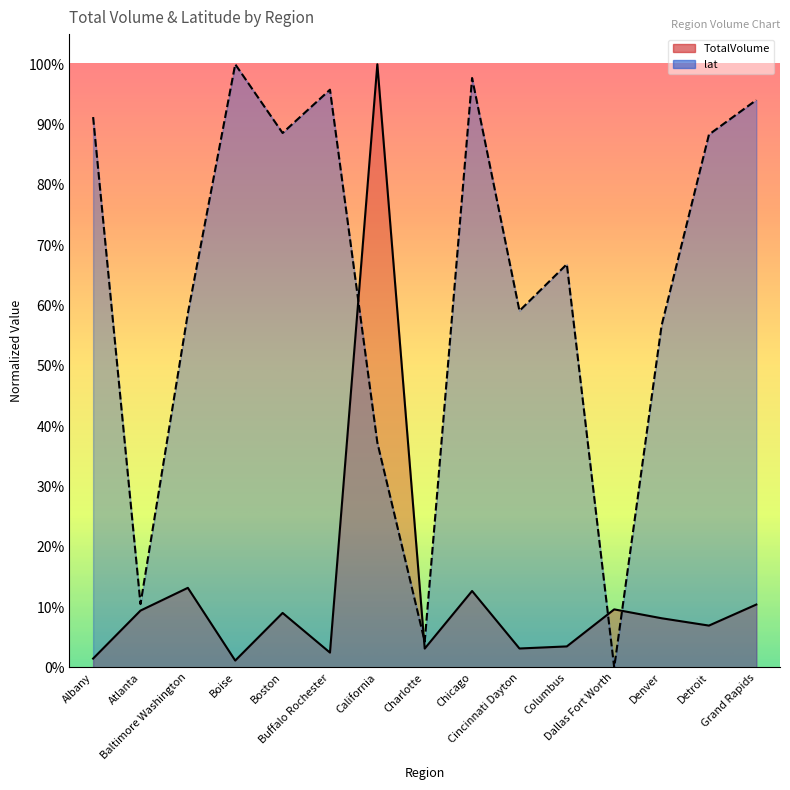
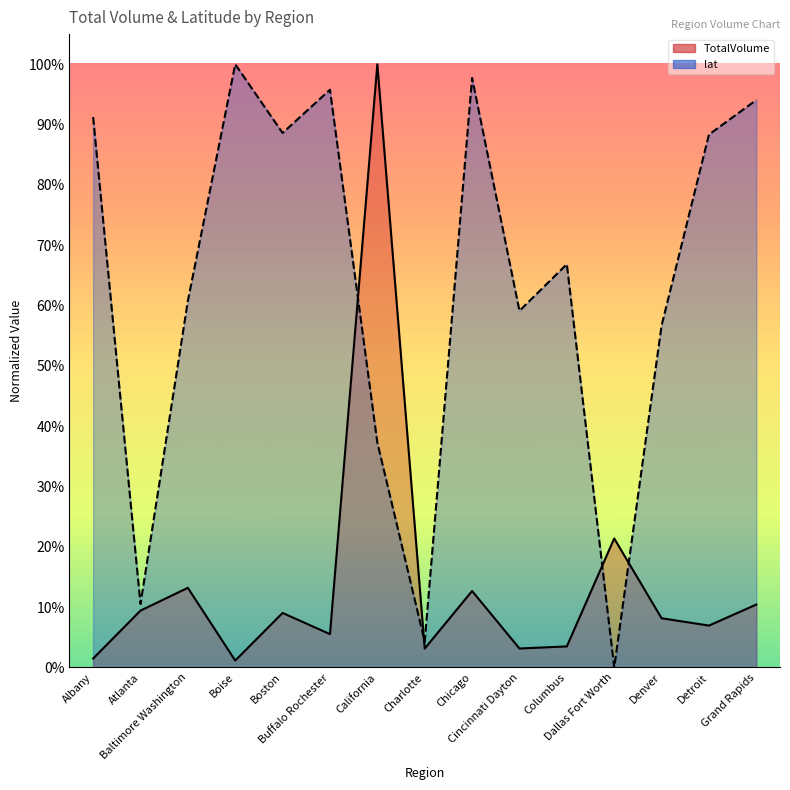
  {
    "TotalVolume": {
      "Albany": "1%",
      "Atlanta": "9%",
      "Baltimore Washington": "13%",
      "Boise": "1%",
      "Boston": "9%",
-     "Buffalo Rochester": "2%",
+     "Buffalo Rochester": "6%",
      "California": "100%",
      "Charlotte": "3%",
      "Chicago": "13%",
      "Cincinnati Dayton": "3%",
      "Columbus": "3%",
-     "Dallas Fort Worth": "10%",
+     "Dallas Fort Worth": "21%",
      "Denver": "8%",
      "Detroit": "7%",
      "Grand Rapids": "10%"
    },
    "lat": {
      "Albany": "91%",
      "Atlanta": "11%",
-     "Baltimore Washington": "59%",
+     "Baltimore Washington": "61%",
      "Boise": "100%",
      "Boston": "89%",
      "Buffalo Rochester": "96%",
      "California": "37%",
      "Charlotte": "4%",
      "Chicago": "98%",
      "Cincinnati Dayton": "59%",
      "Columbus": "67%",
      "Dallas Fort Worth": "0%",
      "Denver": "57%",
      "Detroit": "88%",
      "Grand Rapids": "94%"
    }
  }
